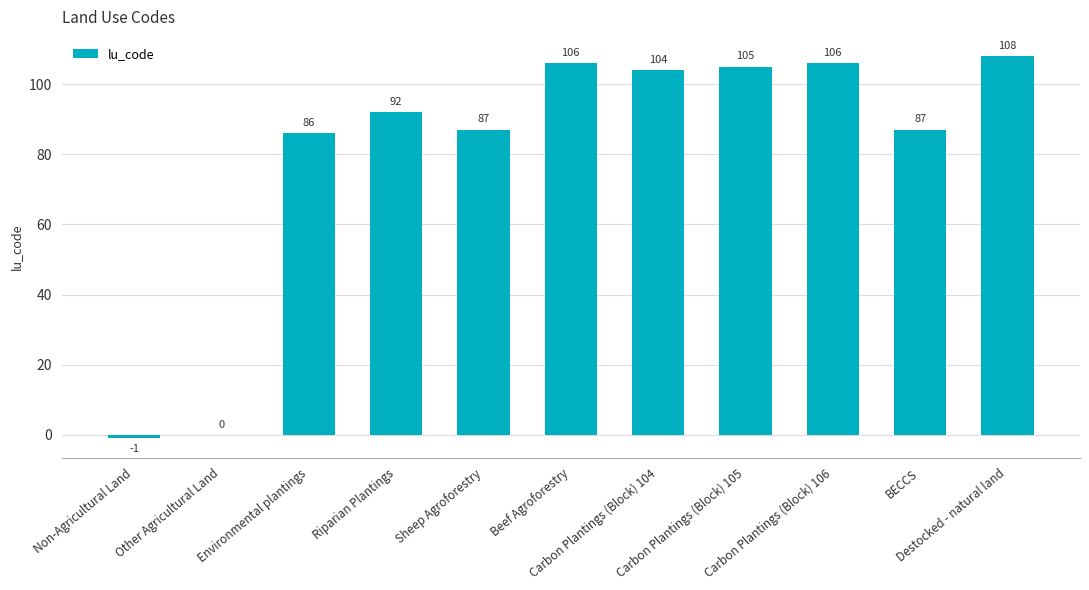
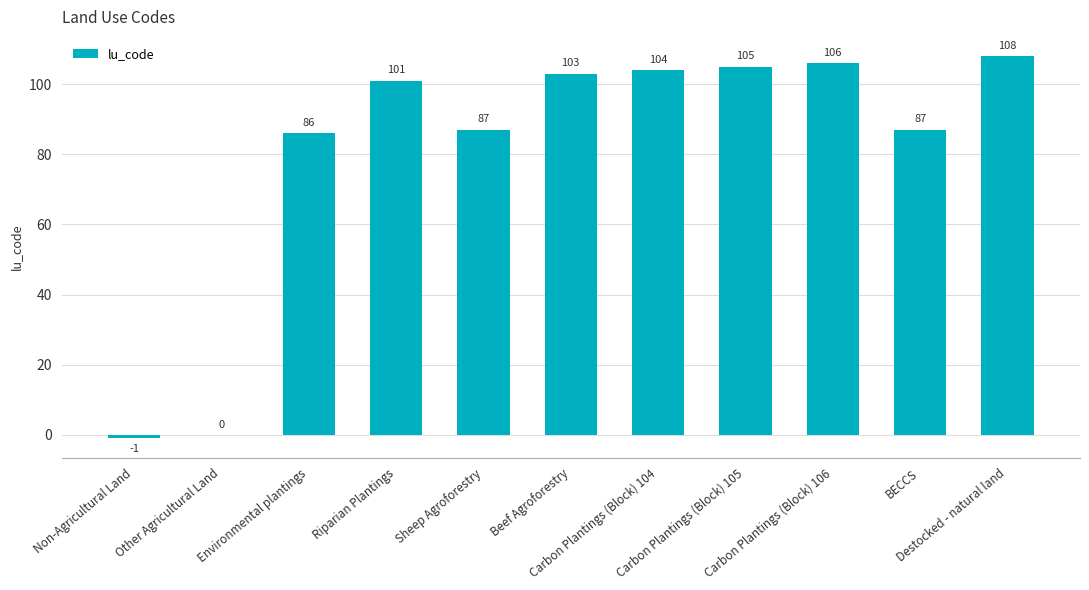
  {
    "Non-Agricultural Land": -1,
    "Other Agricultural Land": 0,
    "Environmental plantings": 86,
-   "Riparian Plantings": 92,
+   "Riparian Plantings": 101,
    "Sheep Agroforestry": 87,
-   "Beef Agroforestry": 106,
+   "Beef Agroforestry": 103,
    "Carbon Plantings (Block) 104": 104,
    "Carbon Plantings (Block) 105": 105,
    "Carbon Plantings (Block) 106": 106,
    "BECCS": 87,
    "Destocked - natural land": 108
  }
